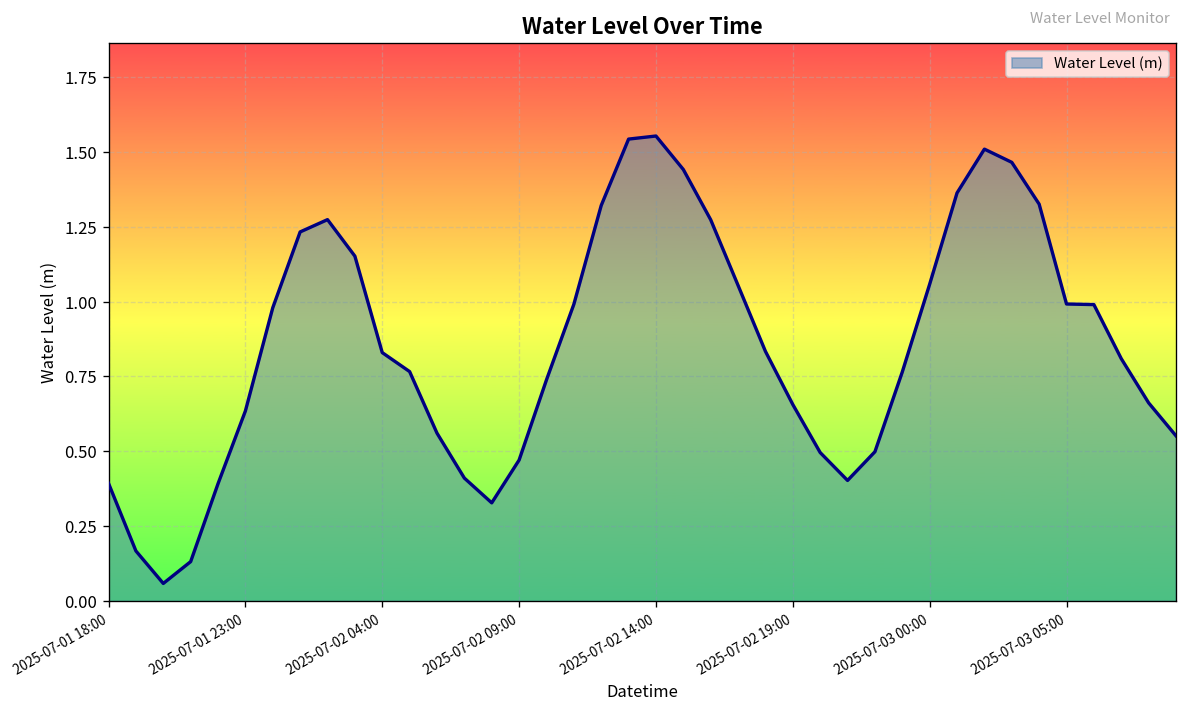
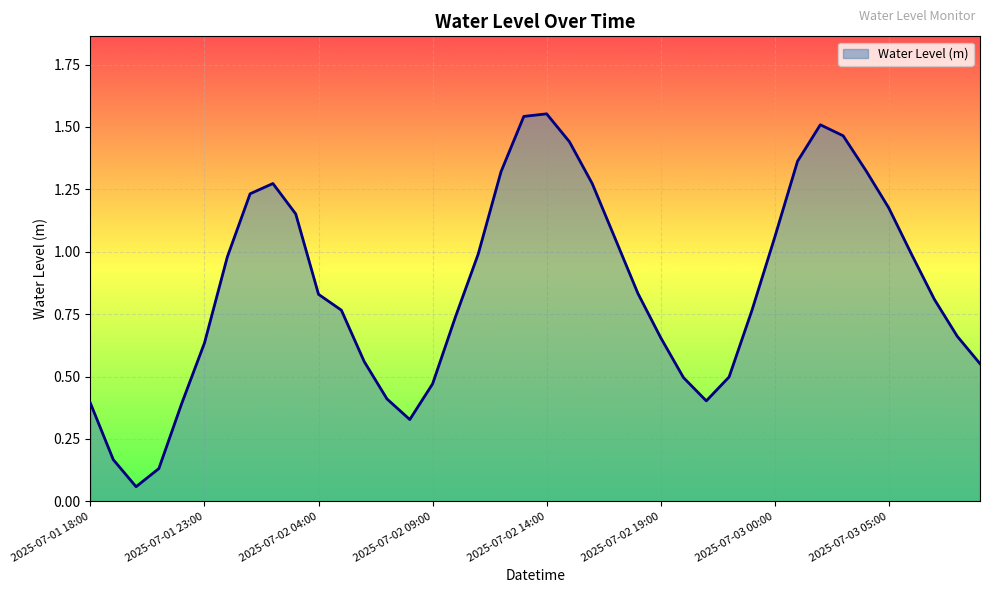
  {
    "2025-07-01 18:00": 0.39,
    "2025-07-01 23:00": 0.63,
    "2025-07-02 04:00": 0.83,
    "2025-07-02 09:00": 0.47,
    "2025-07-02 14:00": 1.55,
    "2025-07-02 19:00": 0.66,
    "2025-07-03 00:00": 1.06,
-   "2025-07-03 05:00": 0.99
+   "2025-07-03 05:00": 1.18
  }
